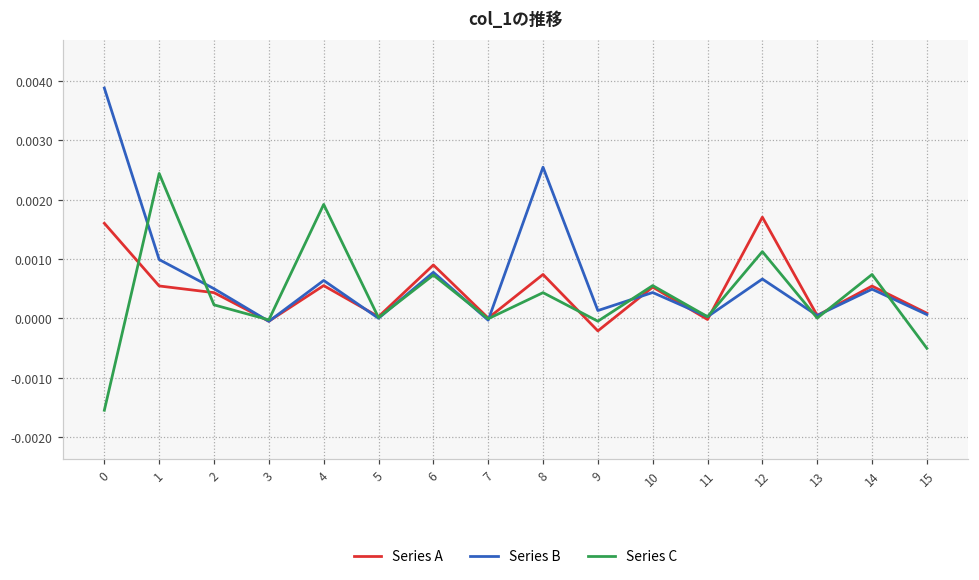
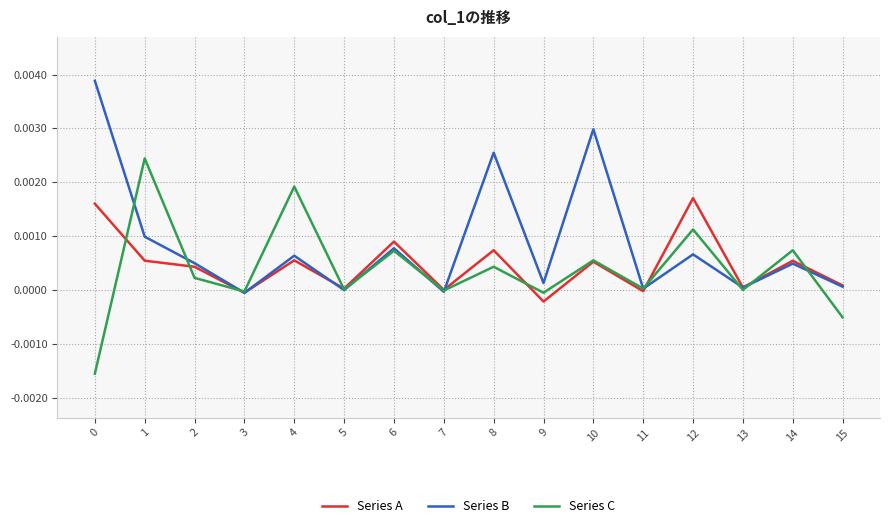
  {
    "Series A": {
      "0": 0.0016,
      "1": 0.0005,
      "2": 0.0004,
      "4": 0.0006,
      "6": 0.0009,
      "8": 0.0007,
      "9": -0.0002,
      "12": 0.0017,
      "14": 0.0005
    },
    "Series B": {
      "0": 0.0039,
      "1": 0.0010,
      "2": 0.0005,
      "4": 0.0006,
      "8": 0.0026,
      "9": 0.0001,
-     "10": 0.0004,
+     "10": 0.0030,
      "12": 0.0007,
      "14": 0.0005
    },
    "Series C": {
      "0": -0.0015,
      "1": 0.0024,
      "2": 0.0002,
      "4": 0.0019,
      "8": 0.0004,
      "9": 0.0000,
      "12": 0.0011,
      "14": 0.0007,
      "15": -0.0005
    }
  }
